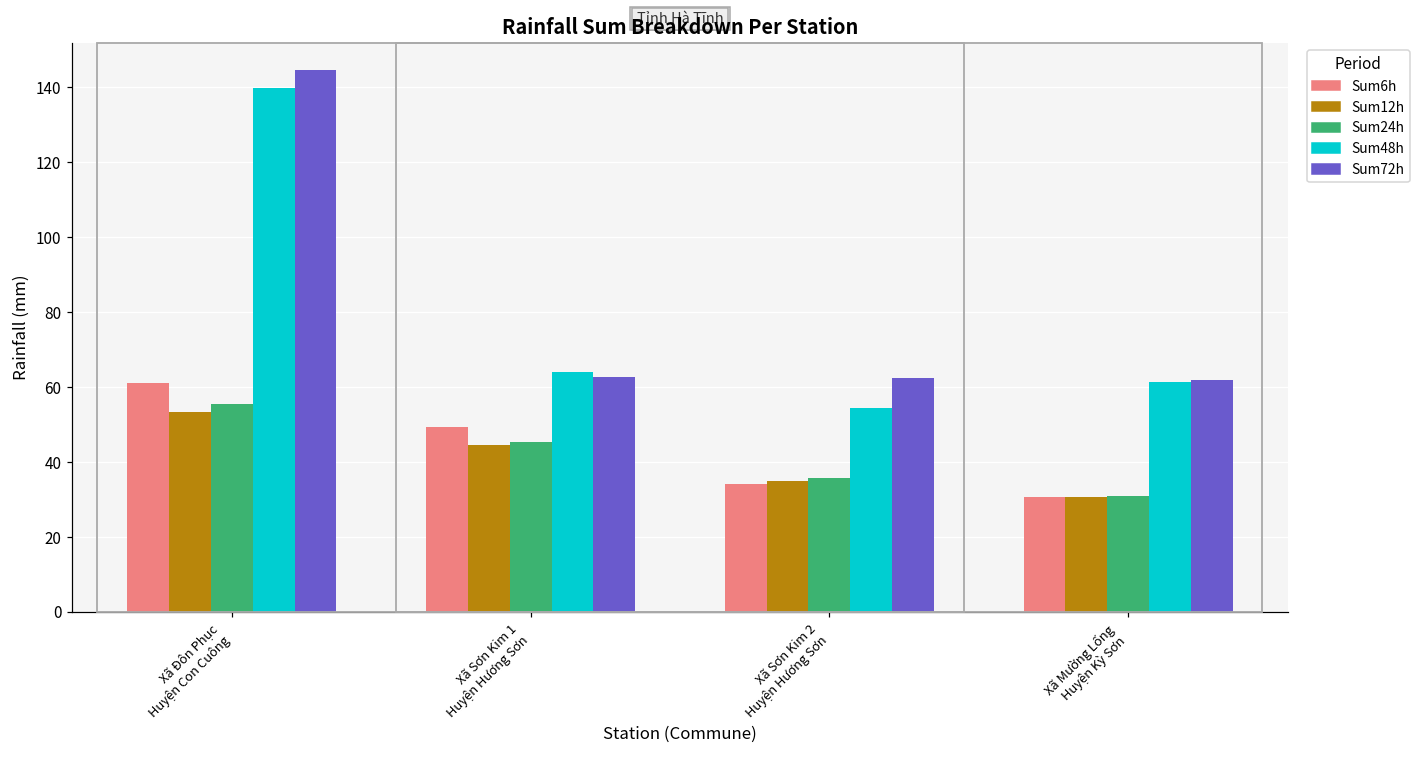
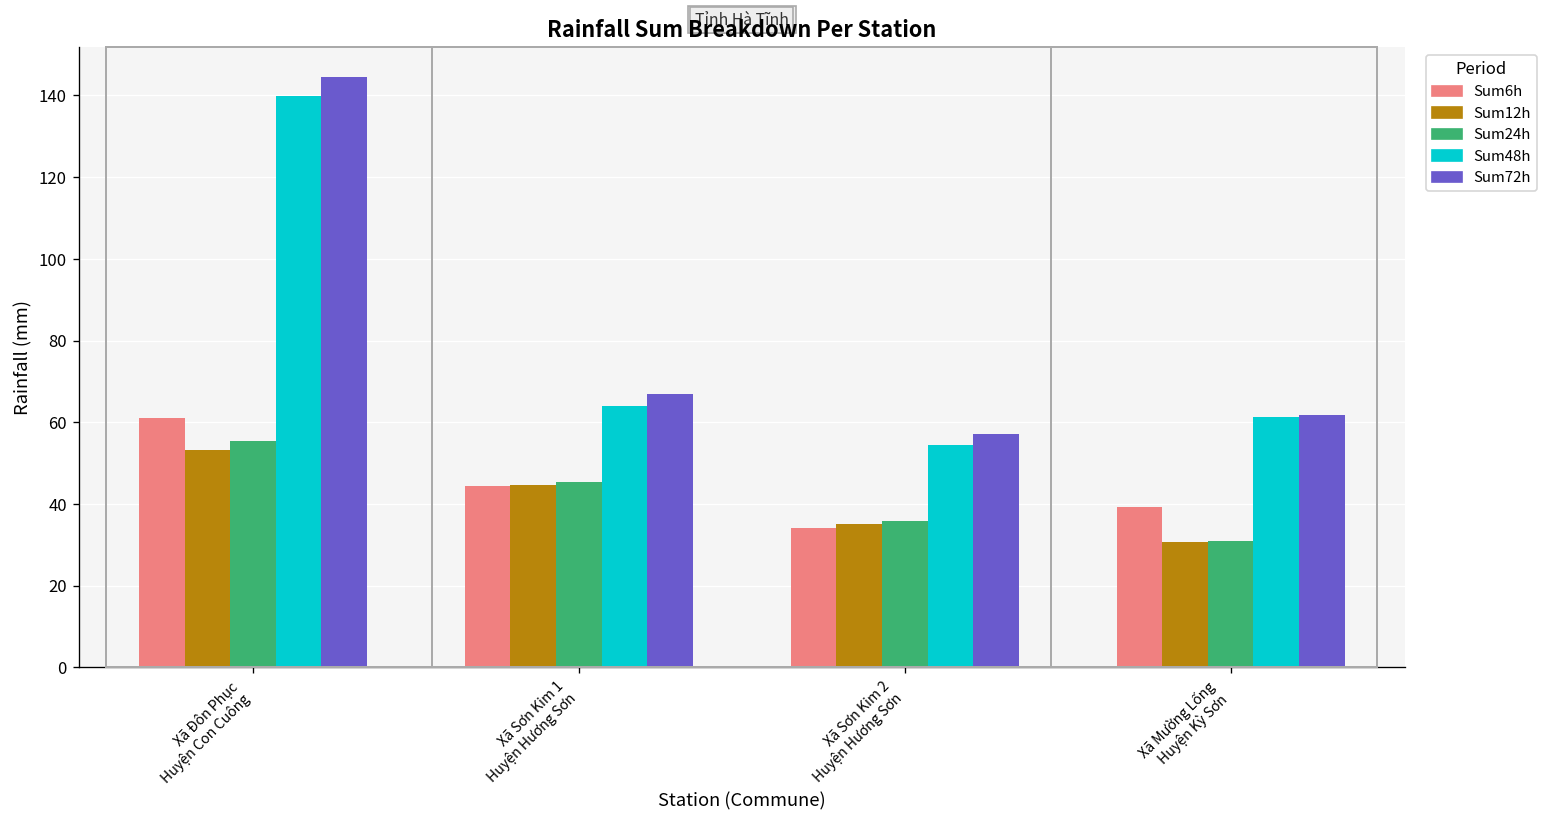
  {
    "Sum6h": {
      "Xã Đôn Phục Huyện Con Cuông": 61,
-     "Xã Sơn Kim 1 Huyện Hương Sơn": 49,
+     "Xã Sơn Kim 1 Huyện Hương Sơn": 44,
      "Xã Sơn Kim 2 Huyện Hương Sơn": 34,
-     "Xã Mường Lống Huyện Kỳ Sơn": 31
+     "Xã Mường Lống Huyện Kỳ Sơn": 39
    },
    "Sum12h": {
      "Xã Đôn Phục Huyện Con Cuông": 53,
      "Xã Sơn Kim 1 Huyện Hương Sơn": 45,
      "Xã Sơn Kim 2 Huyện Hương Sơn": 35,
      "Xã Mường Lống Huyện Kỳ Sơn": 31
    },
    "Sum24h": {
      "Xã Đôn Phục Huyện Con Cuông": 55,
      "Xã Sơn Kim 1 Huyện Hương Sơn": 45,
      "Xã Sơn Kim 2 Huyện Hương Sơn": 36,
      "Xã Mường Lống Huyện Kỳ Sơn": 31
    },
    "Sum48h": {
      "Xã Đôn Phục Huyện Con Cuông": 140,
      "Xã Sơn Kim 1 Huyện Hương Sơn": 64,
      "Xã Sơn Kim 2 Huyện Hương Sơn": 54,
      "Xã Mường Lống Huyện Kỳ Sơn": 61
    },
    "Sum72h": {
      "Xã Đôn Phục Huyện Con Cuông": 145,
-     "Xã Sơn Kim 1 Huyện Hương Sơn": 63,
-     "Xã Sơn Kim 2 Huyện Hương Sơn": 62,
+     "Xã Sơn Kim 1 Huyện Hương Sơn": 67,
+     "Xã Sơn Kim 2 Huyện Hương Sơn": 57,
      "Xã Mường Lống Huyện Kỳ Sơn": 62
    }
  }
